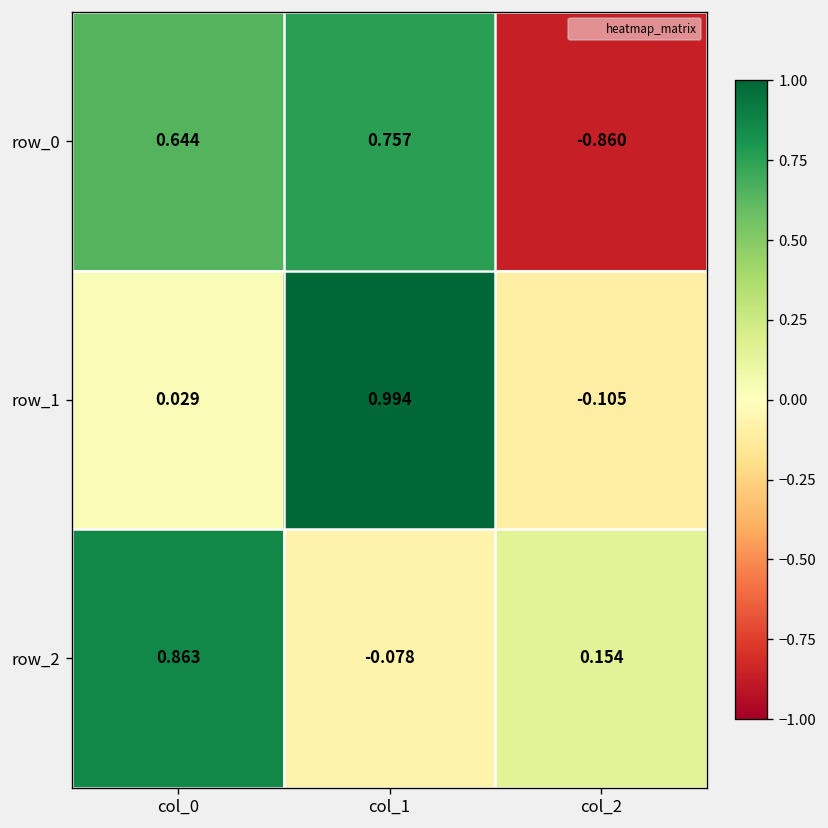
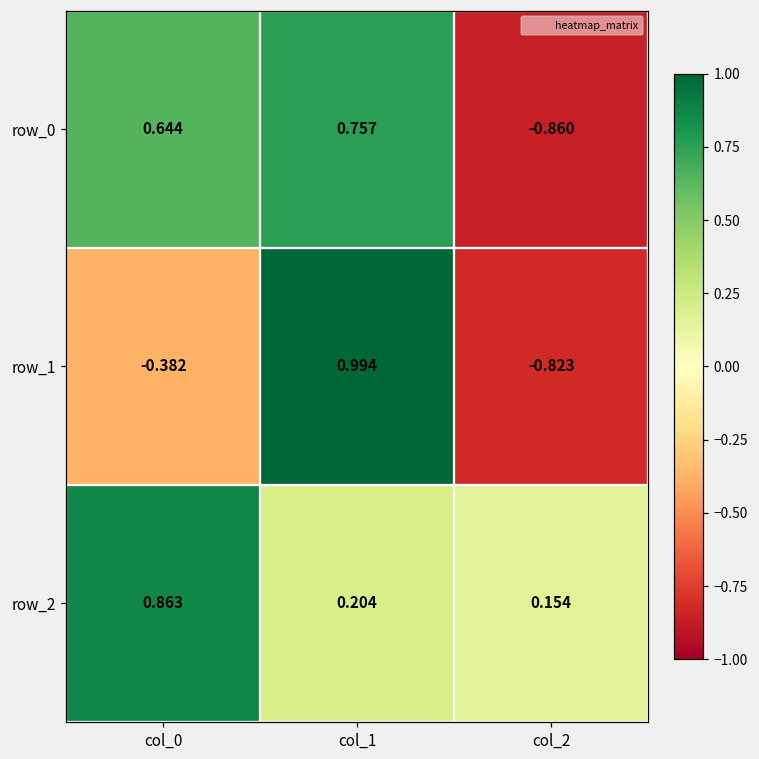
  {
    "row_0": {
      "col_0": 0.644,
      "col_1": 0.757,
      "col_2": -0.860
    },
    "row_1": {
-     "col_0": 0.029,
+     "col_0": -0.382,
      "col_1": 0.994,
-     "col_2": -0.105
+     "col_2": -0.823
    },
    "row_2": {
      "col_0": 0.863,
-     "col_1": -0.078,
+     "col_1": 0.204,
      "col_2": 0.154
    }
  }
